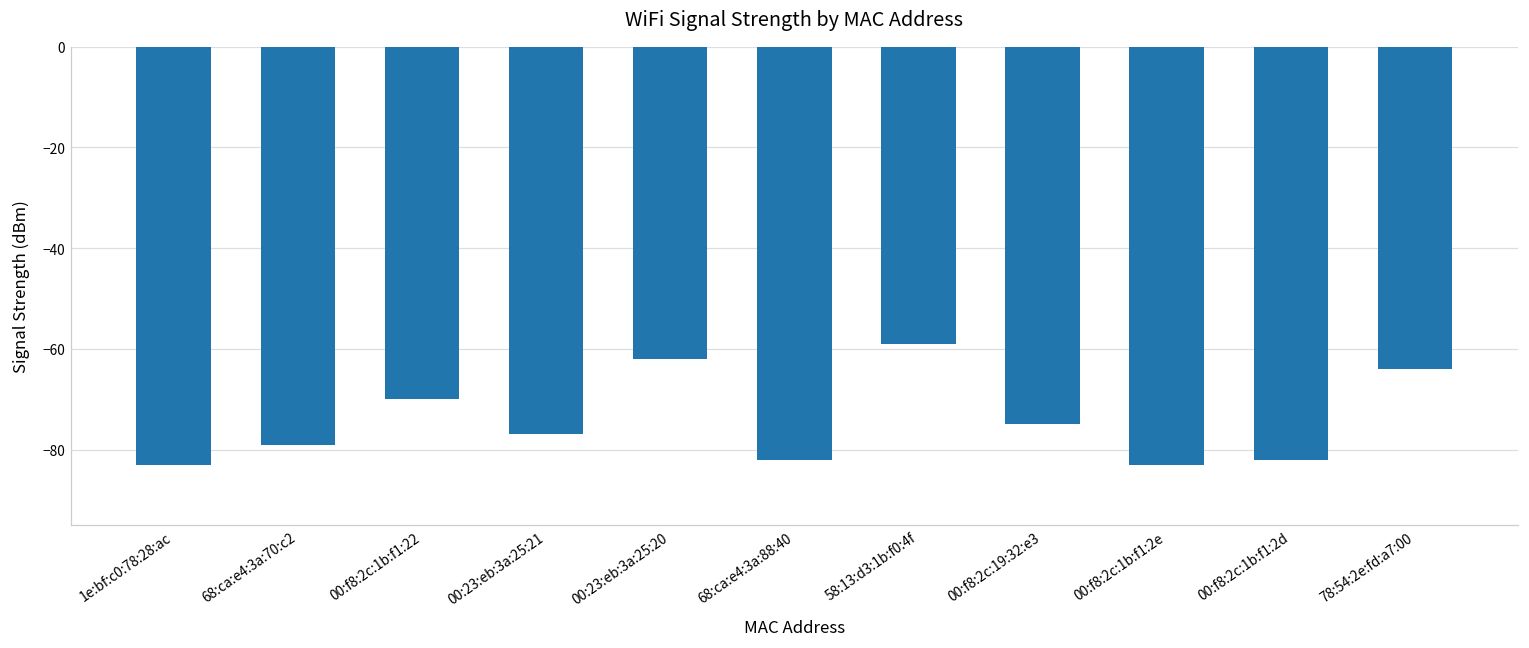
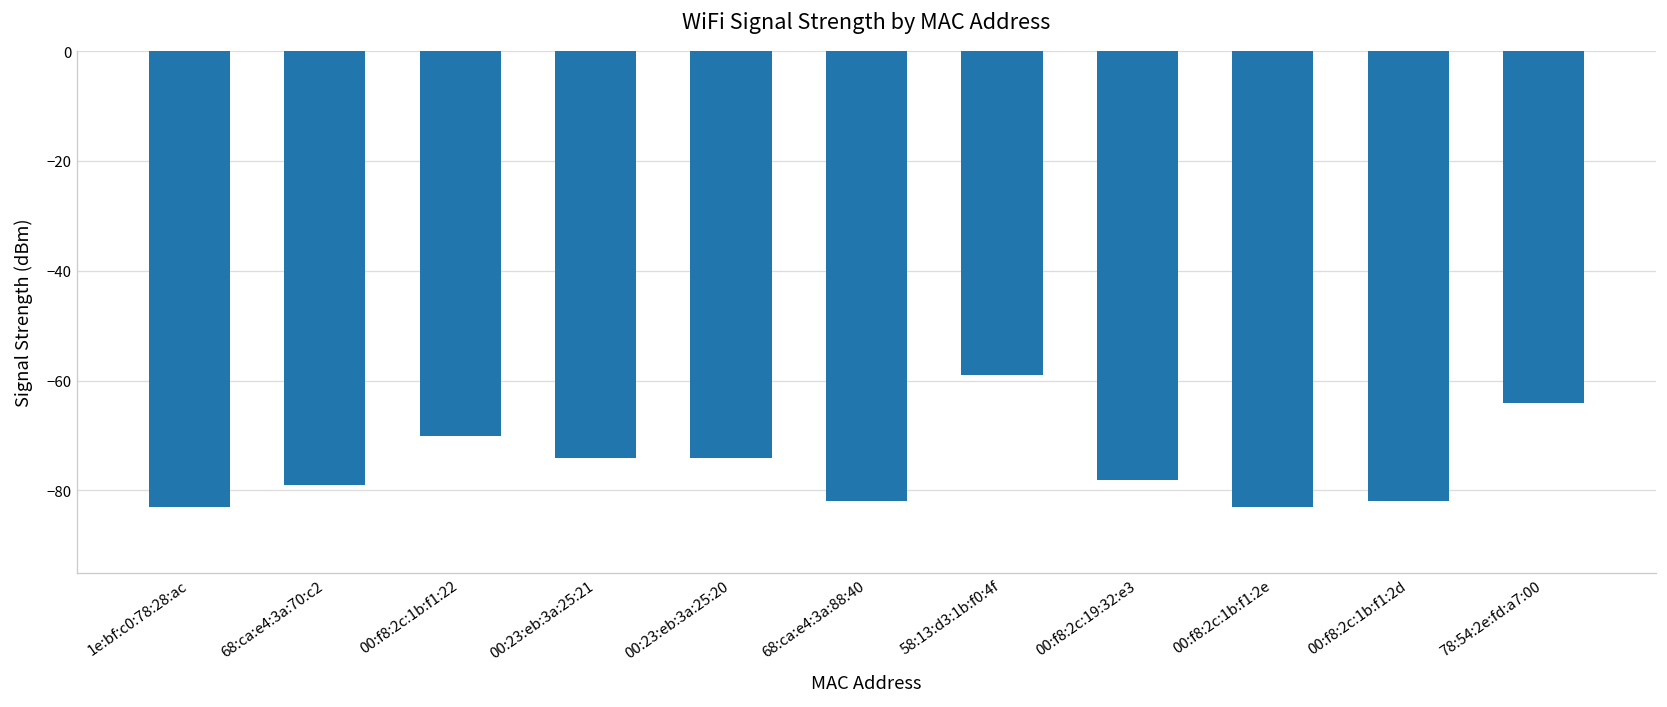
  {
    "1e:bf:c0:78:28:ac": -83,
    "68:ca:e4:3a:70:c2": -79,
    "00:f8:2c:1b:f1:22": -70,
-   "00:23:eb:3a:25:21": -77,
-   "00:23:eb:3a:25:20": -62,
+   "00:23:eb:3a:25:21": -74,
+   "00:23:eb:3a:25:20": -74,
    "68:ca:e4:3a:88:40": -82,
    "58:13:d3:1b:f0:4f": -59,
-   "00:f8:2c:19:32:e3": -75,
+   "00:f8:2c:19:32:e3": -78,
    "00:f8:2c:1b:f1:2e": -83,
    "00:f8:2c:1b:f1:2d": -82,
    "78:54:2e:fd:a7:00": -64
  }
